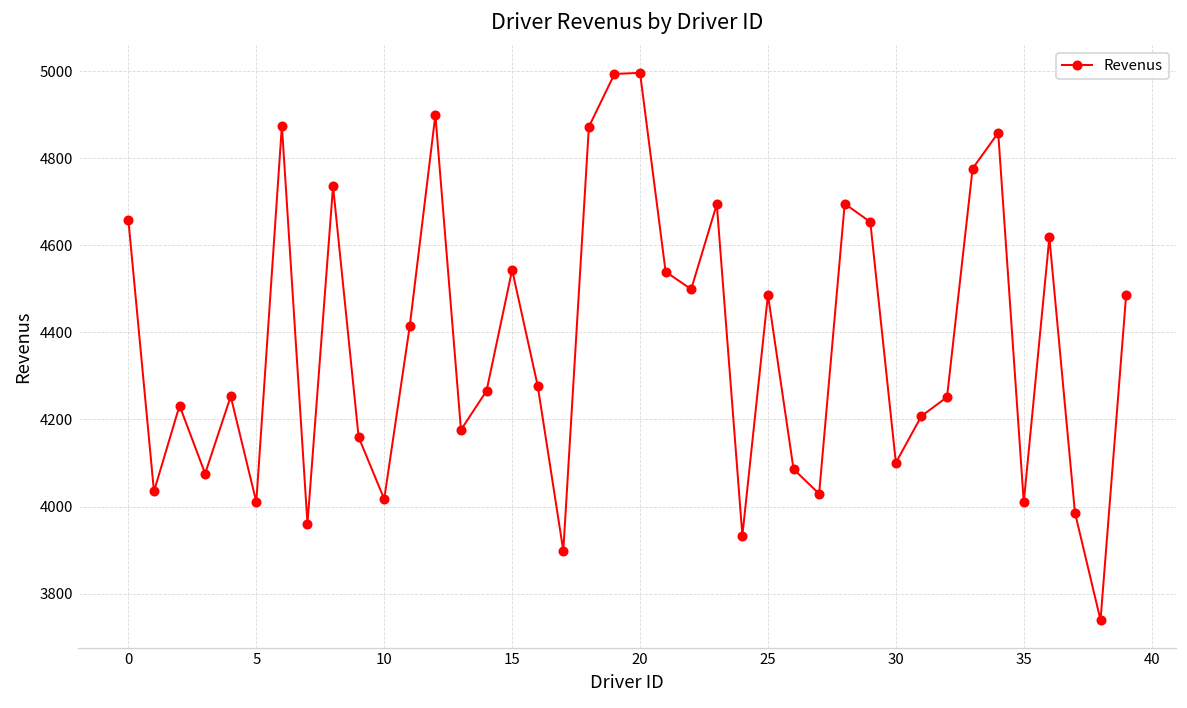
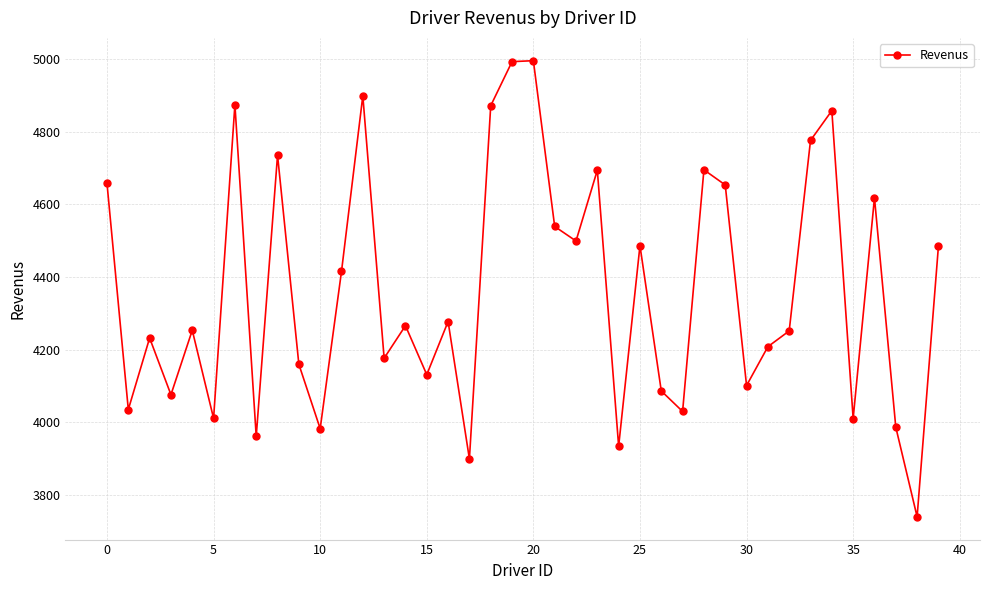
  {
    "0": 4660,
    "5": 4010,
-   "10": 4020,
-   "15": 4540,
+   "10": 3980,
+   "15": 4130,
    "20": 5000,
    "25": 4490,
    "30": 4100,
    "35": 4010
  }
